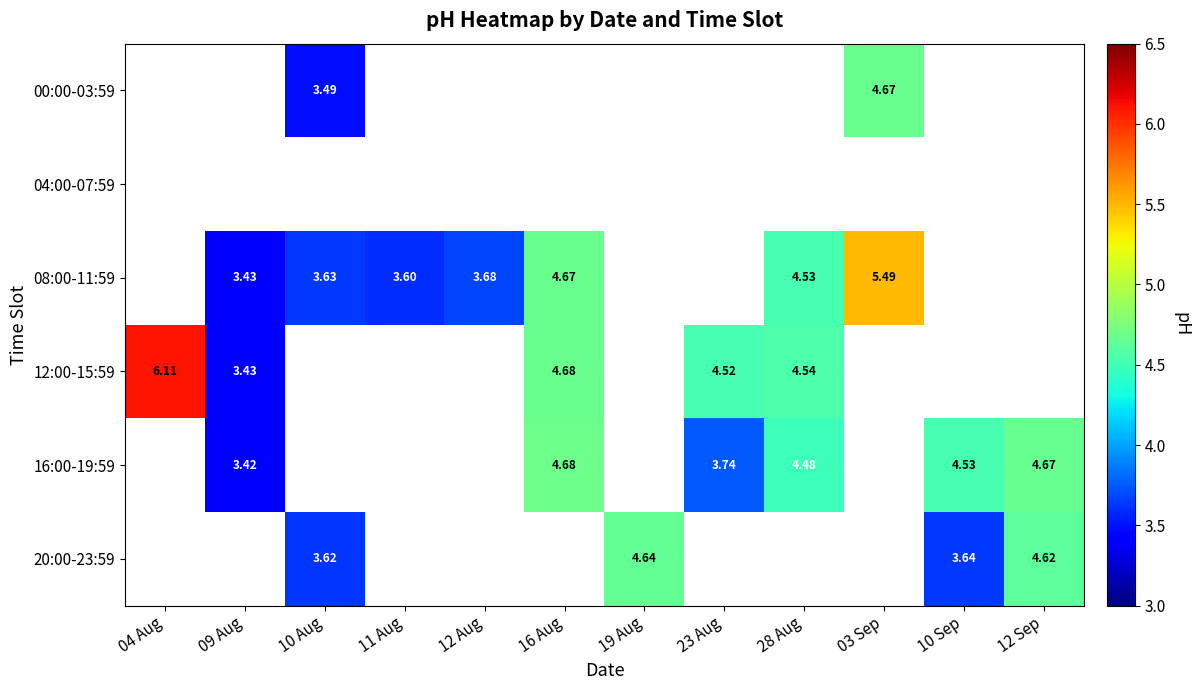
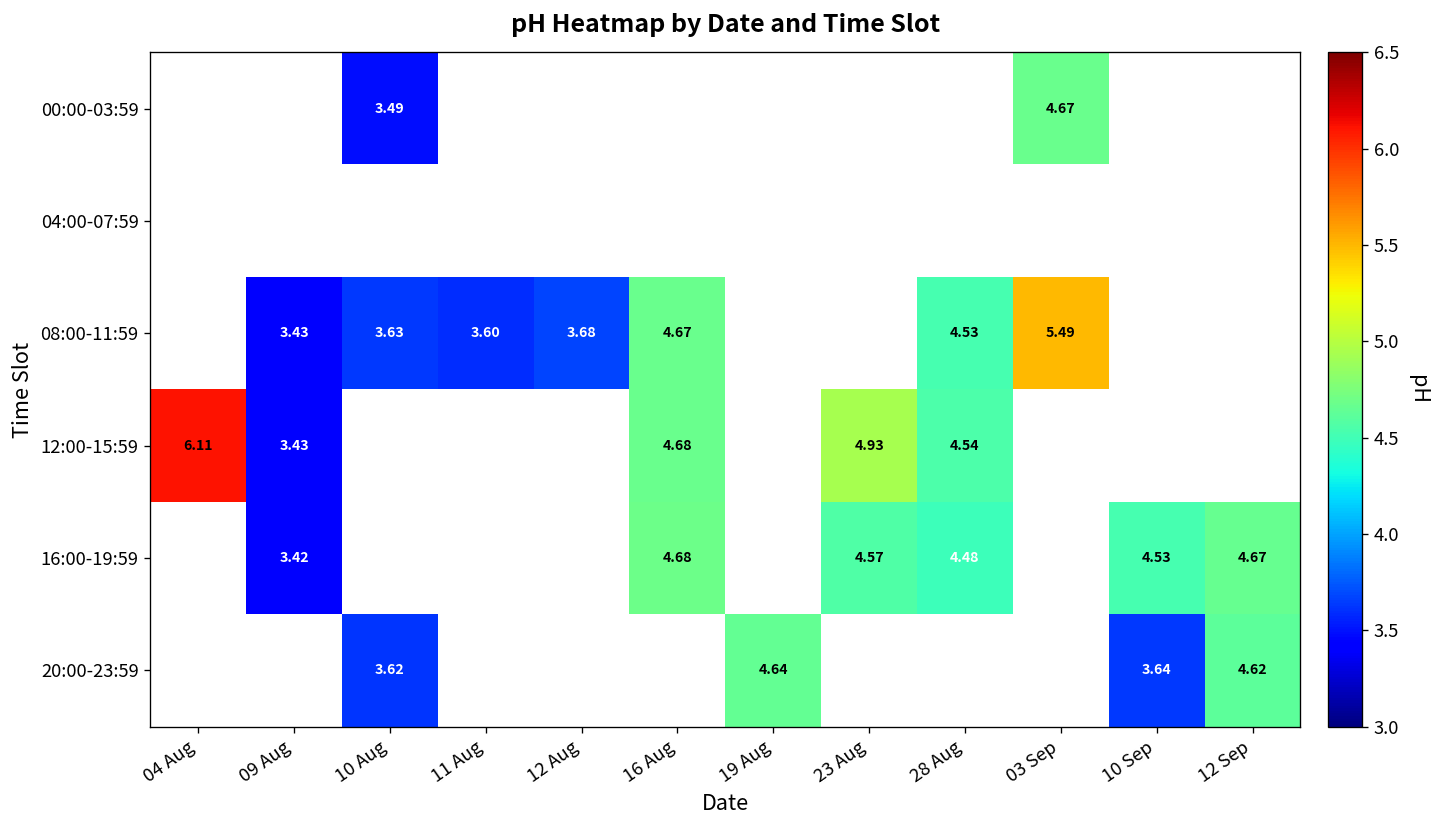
  {
    "00:00-03:59": {
      "10 Aug": 3.49,
      "03 Sep": 4.67
    },
    "08:00-11:59": {
      "09 Aug": 3.43,
      "10 Aug": 3.63,
      "11 Aug": 3.60,
      "12 Aug": 3.68,
      "16 Aug": 4.67,
      "28 Aug": 4.53,
      "03 Sep": 5.49
    },
    "12:00-15:59": {
      "04 Aug": 6.11,
      "09 Aug": 3.43,
      "16 Aug": 4.68,
-     "23 Aug": 4.52,
+     "23 Aug": 4.93,
      "28 Aug": 4.54
    },
    "16:00-19:59": {
      "09 Aug": 3.42,
      "16 Aug": 4.68,
-     "23 Aug": 3.74,
+     "23 Aug": 4.57,
      "28 Aug": 4.48,
      "10 Sep": 4.53,
      "12 Sep": 4.67
    },
    "20:00-23:59": {
      "10 Aug": 3.62,
      "19 Aug": 4.64,
      "10 Sep": 3.64,
      "12 Sep": 4.62
    }
  }
